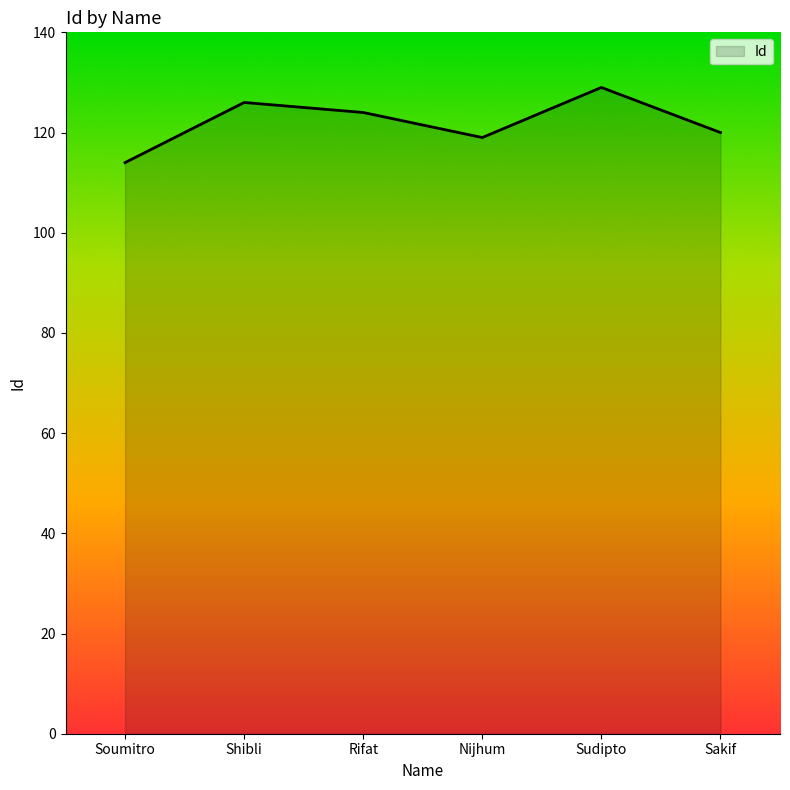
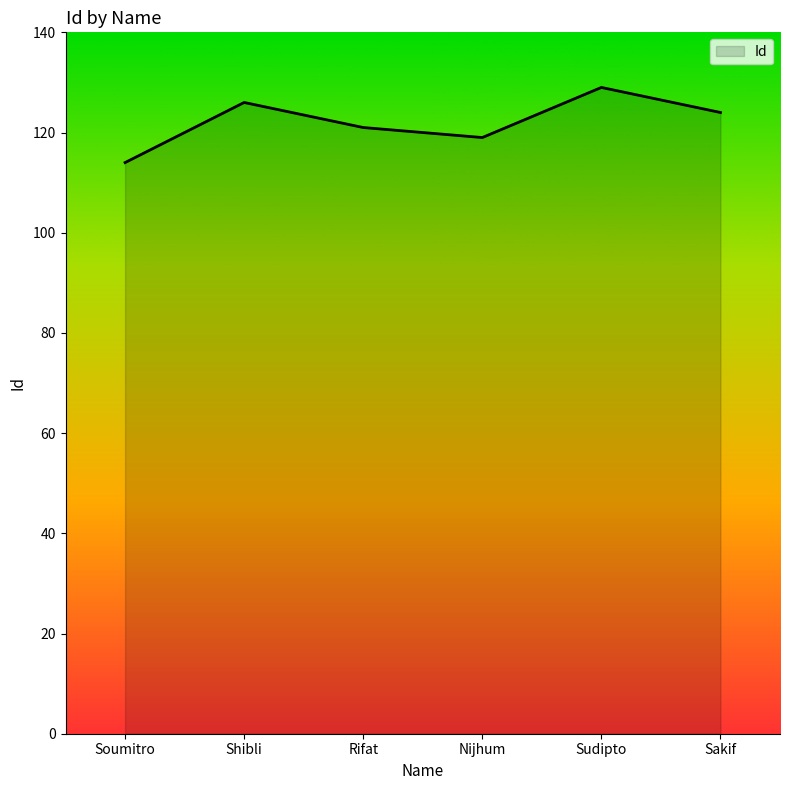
  {
    "Soumitro": 114,
    "Shibli": 126,
-   "Rifat": 124,
+   "Rifat": 121,
    "Nijhum": 119,
    "Sudipto": 129,
-   "Sakif": 120
+   "Sakif": 124
  }
